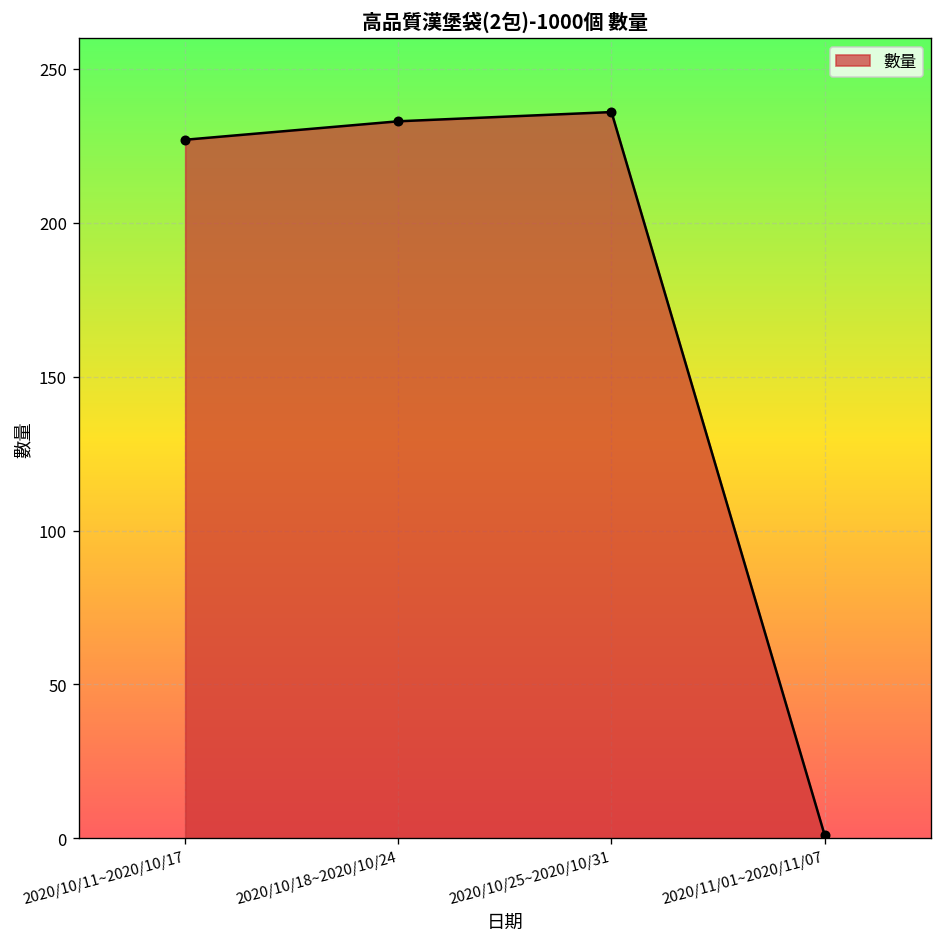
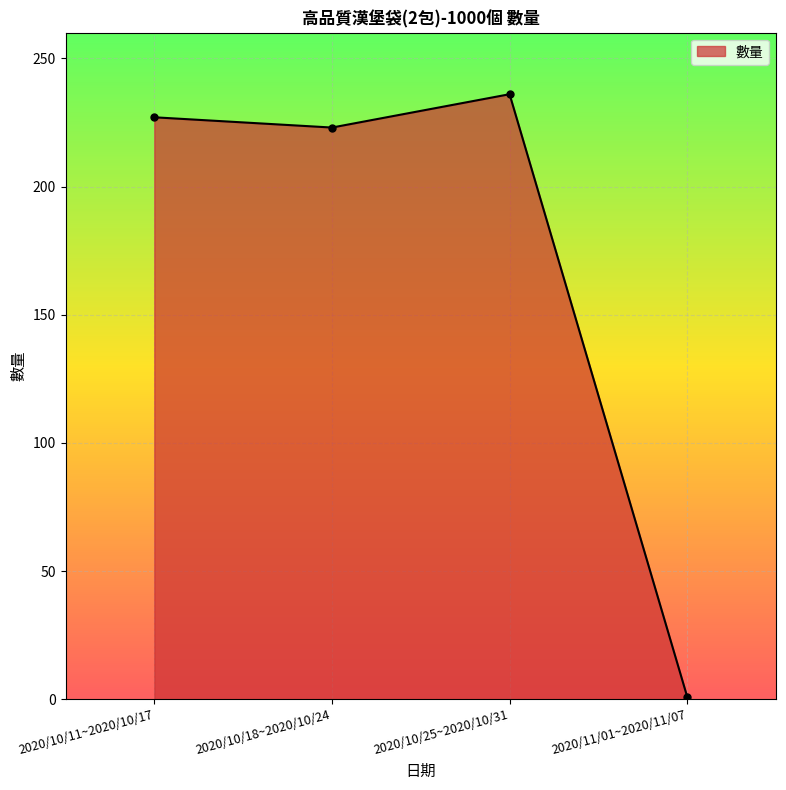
  {
    "2020/10/11~2020/10/17": 227,
-   "2020/10/18~2020/10/24": 233,
+   "2020/10/18~2020/10/24": 223,
    "2020/10/25~2020/10/31": 236,
    "2020/11/01~2020/11/07": 1
  }
